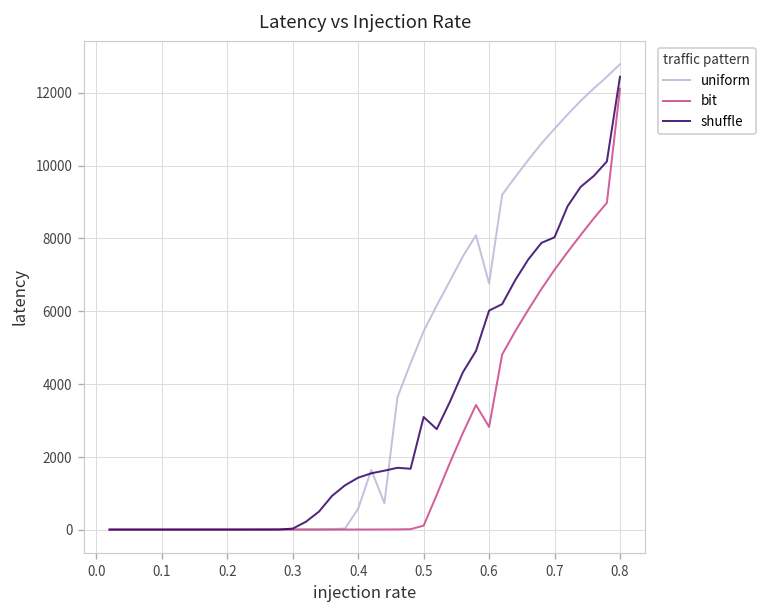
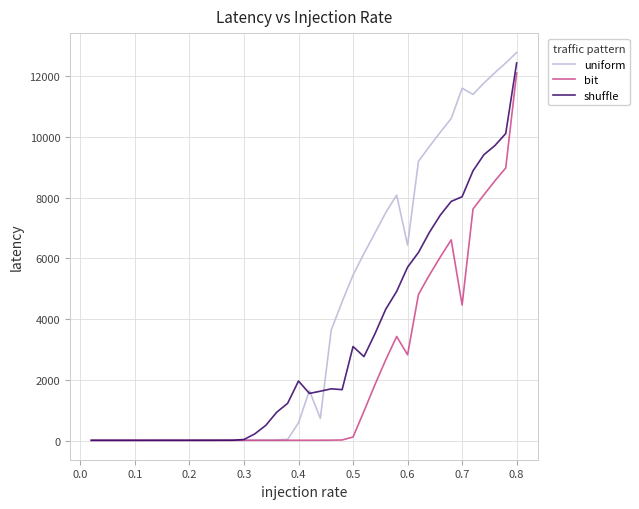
  {
    "uniform": {
      "0.4": 600,
      "0.5": 5500,
-     "0.6": 6800,
-     "0.7": 11000,
+     "0.6": 6400,
+     "0.7": 11600,
      "0.8": 12800
    },
    "bit": {
      "0.4": 0,
      "0.5": 100,
      "0.6": 2800,
-     "0.7": 7100,
+     "0.7": 4500,
      "0.8": 12100
    },
    "shuffle": {
-     "0.4": 1400,
+     "0.4": 2000,
      "0.5": 3100,
-     "0.6": 6000,
+     "0.6": 5700,
      "0.7": 8000,
      "0.8": 12400
    }
  }
